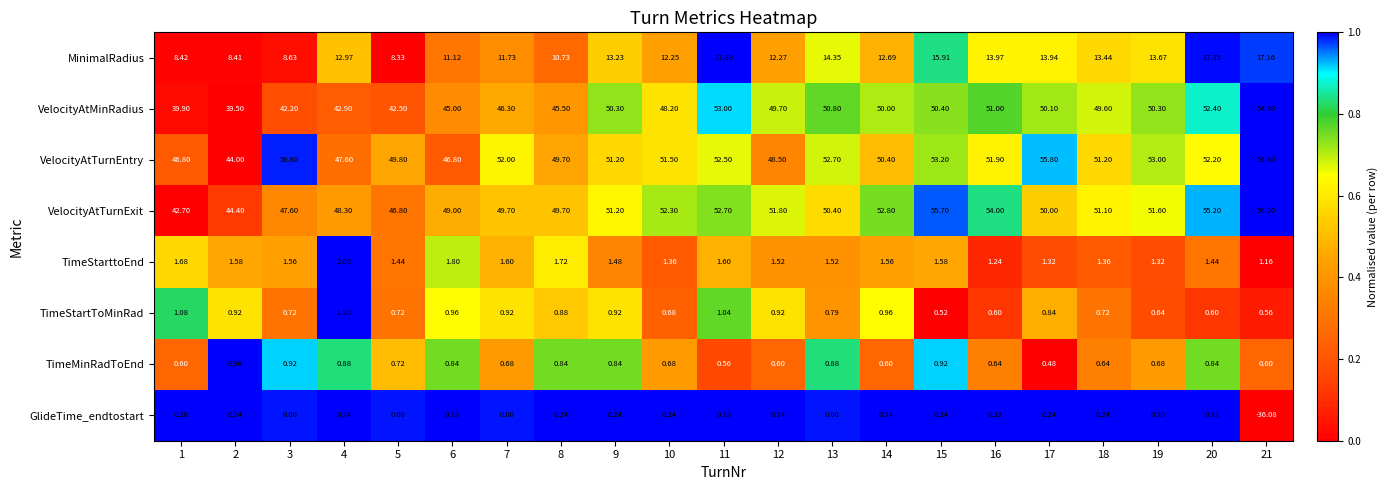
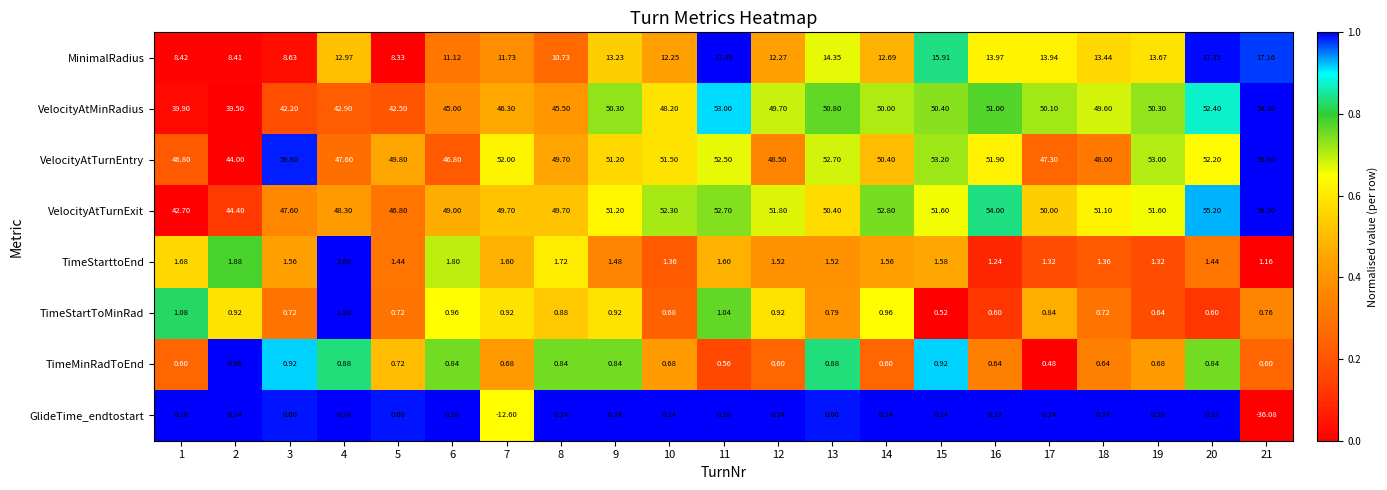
  {
    "MinimalRadius": {
      "1": 8.42,
      "2": 8.41,
      "3": 8.63,
      "4": 12.97,
      "5": 8.33,
      "6": 11.12,
      "7": 11.73,
      "8": 10.73,
      "9": 13.23,
      "10": 12.25,
      "11": 17.39,
      "12": 12.27,
      "13": 14.35,
      "14": 12.69,
      "15": 15.91,
      "16": 13.97,
      "17": 13.94,
      "18": 13.44,
      "19": 13.67,
      "20": 17.35,
      "21": 17.16
    },
    "VelocityAtMinRadius": {
      "1": 39.90,
      "2": 39.50,
      "3": 42.20,
      "4": 42.90,
      "5": 42.50,
      "6": 45.00,
      "7": 46.30,
      "8": 45.50,
      "9": 50.30,
      "10": 48.20,
      "11": 53.00,
      "12": 49.70,
      "13": 50.80,
      "14": 50.00,
      "15": 50.40,
      "16": 51.00,
      "17": 50.10,
      "18": 49.60,
      "19": 50.30,
      "20": 52.40,
      "21": 54.30
    },
    "VelocityAtTurnEntry": {
      "1": 46.80,
      "2": 44.00,
      "3": 56.60,
      "4": 47.60,
      "5": 49.80,
      "6": 46.80,
      "7": 52.00,
      "8": 49.70,
      "9": 51.20,
      "10": 51.50,
      "11": 52.50,
      "12": 48.50,
      "13": 52.70,
      "14": 50.40,
      "15": 53.20,
      "16": 51.90,
-     "17": 55.80,
-     "18": 51.20,
+     "17": 47.30,
+     "18": 48.00,
      "19": 53.00,
      "20": 52.20,
      "21": 56.80
    },
    "VelocityAtTurnExit": {
      "1": 42.70,
      "2": 44.40,
      "3": 47.60,
      "4": 48.30,
      "5": 46.80,
      "6": 49.00,
      "7": 49.70,
      "8": 49.70,
      "9": 51.20,
      "10": 52.30,
      "11": 52.70,
      "12": 51.80,
      "13": 50.40,
      "14": 52.80,
-     "15": 55.70,
+     "15": 51.60,
      "16": 54.00,
      "17": 50.00,
      "18": 51.10,
      "19": 51.60,
      "20": 55.20,
      "21": 56.20
    },
    "TimeStarttoEnd": {
      "1": 1.68,
-     "2": 1.58,
+     "2": 1.88,
      "3": 1.56,
      "4": 2.08,
      "5": 1.44,
      "6": 1.80,
      "7": 1.60,
      "8": 1.72,
      "9": 1.48,
      "10": 1.36,
      "11": 1.60,
      "12": 1.52,
      "13": 1.52,
      "14": 1.56,
      "15": 1.58,
      "16": 1.24,
      "17": 1.32,
      "18": 1.36,
      "19": 1.32,
      "20": 1.44,
      "21": 1.16
    },
    "TimeStartToMinRad": {
      "1": 1.08,
      "2": 0.92,
      "3": 0.72,
      "4": 1.20,
      "5": 0.72,
      "6": 0.96,
      "7": 0.92,
      "8": 0.88,
      "9": 0.92,
      "10": 0.68,
      "11": 1.04,
      "12": 0.92,
      "13": 0.79,
      "14": 0.96,
      "15": 0.52,
      "16": 0.60,
      "17": 0.84,
      "18": 0.72,
      "19": 0.64,
      "20": 0.60,
-     "21": 0.56
+     "21": 0.76
    },
    "TimeMinRadToEnd": {
      "1": 0.60,
      "2": 0.96,
      "3": 0.92,
      "4": 0.88,
      "5": 0.72,
      "6": 0.84,
      "7": 0.68,
      "8": 0.84,
      "9": 0.84,
      "10": 0.68,
      "11": 0.56,
      "12": 0.60,
      "13": 0.88,
      "14": 0.60,
      "15": 0.92,
      "16": 0.64,
      "17": 0.48,
      "18": 0.64,
      "19": 0.68,
      "20": 0.84,
      "21": 0.60
    },
    "GlideTime_endtostart": {
      "1": 0.20,
      "2": 0.24,
      "3": 0.00,
      "4": 0.24,
      "5": 0.00,
      "6": 0.28,
-     "7": 0.00,
+     "7": -12.60,
      "8": 0.24,
      "9": 0.24,
      "10": 0.24,
      "11": 0.28,
      "12": 0.24,
      "13": 0.00,
      "14": 0.24,
      "15": 0.24,
      "16": 0.32,
      "17": 0.24,
      "18": 0.24,
      "19": 0.20,
      "20": 0.32,
      "21": -36.08
    }
  }
